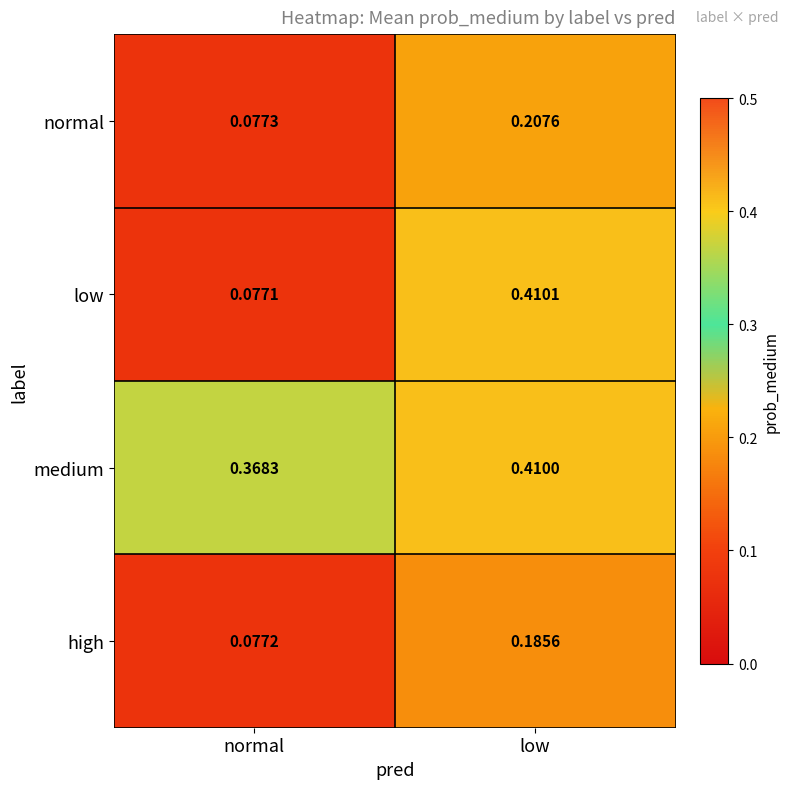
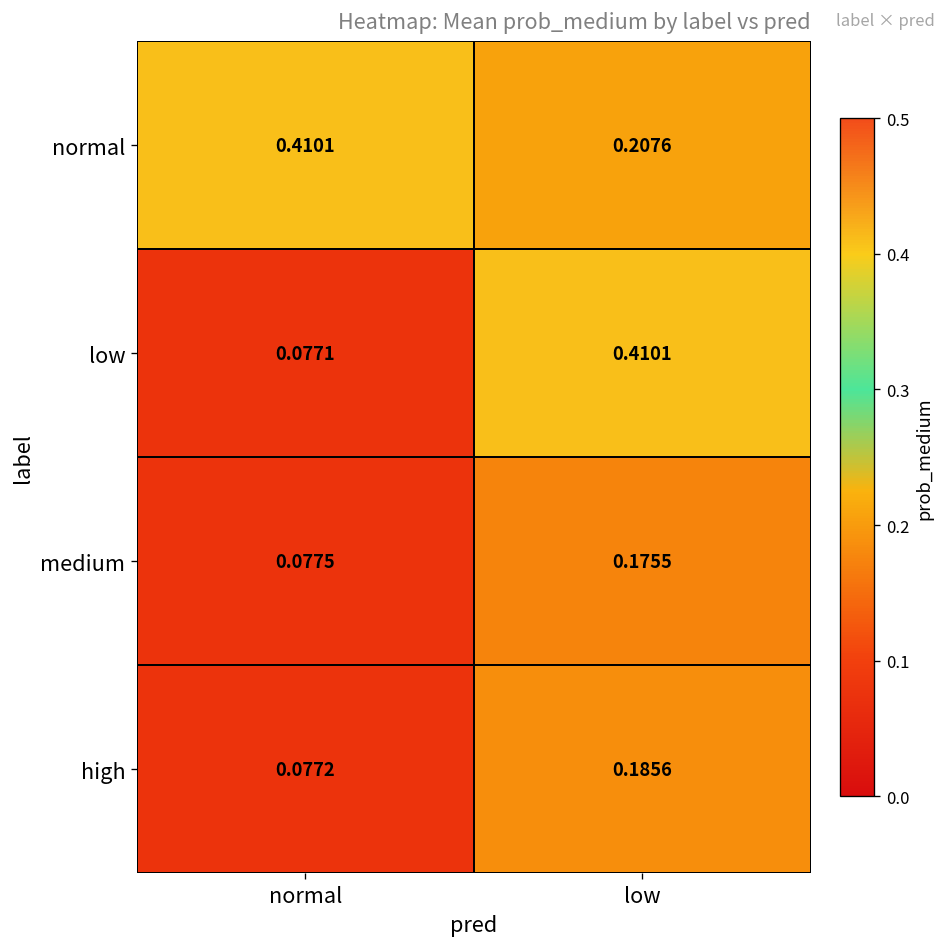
  {
    "normal": {
-     "normal": 0.0773,
+     "normal": 0.4101,
      "low": 0.2076
    },
    "low": {
      "normal": 0.0771,
      "low": 0.4101
    },
    "medium": {
-     "normal": 0.3683,
-     "low": 0.4100
+     "normal": 0.0775,
+     "low": 0.1755
    },
    "high": {
      "normal": 0.0772,
      "low": 0.1856
    }
  }
